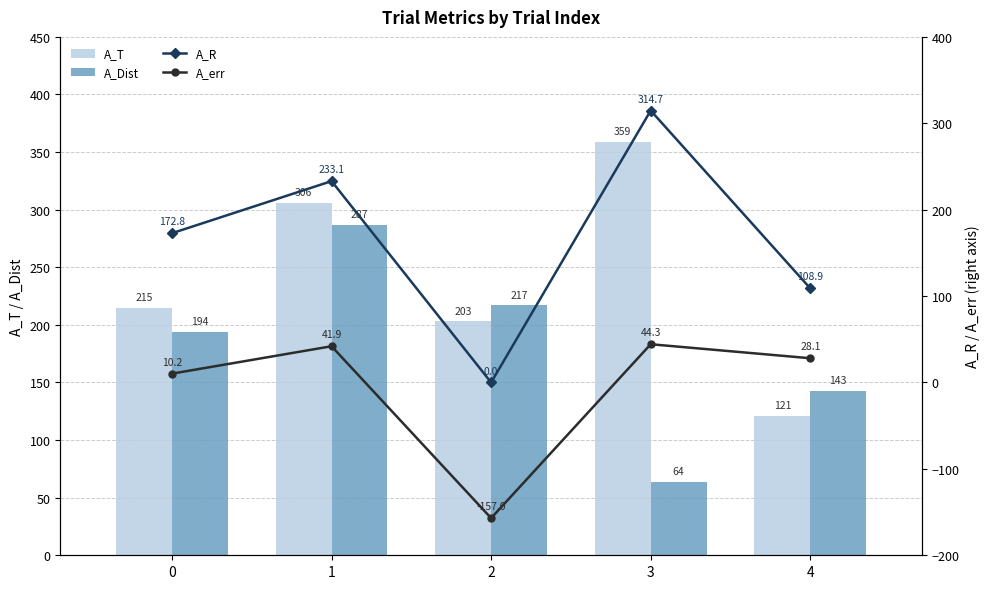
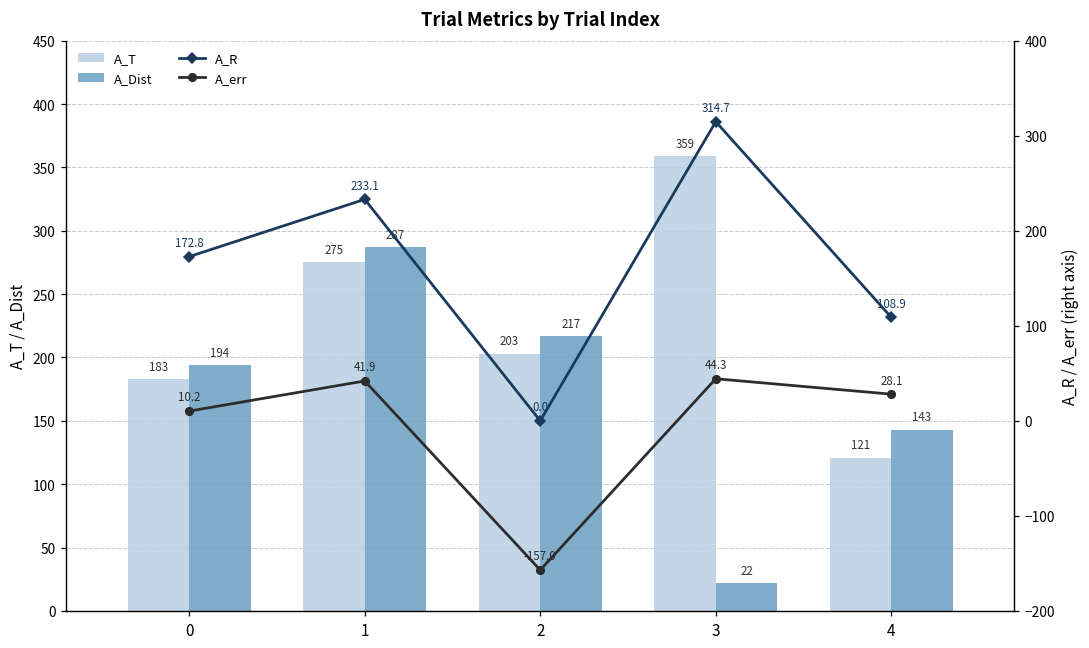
  {
    "A_T": {
-     "0": 215,
-     "1": 306,
+     "0": 183,
+     "1": 275,
      "2": 203,
      "3": 359,
      "4": 121
    },
    "A_Dist": {
      "0": 194,
      "1": 287,
      "2": 217,
-     "3": 64,
+     "3": 22,
      "4": 143
    }
  }
